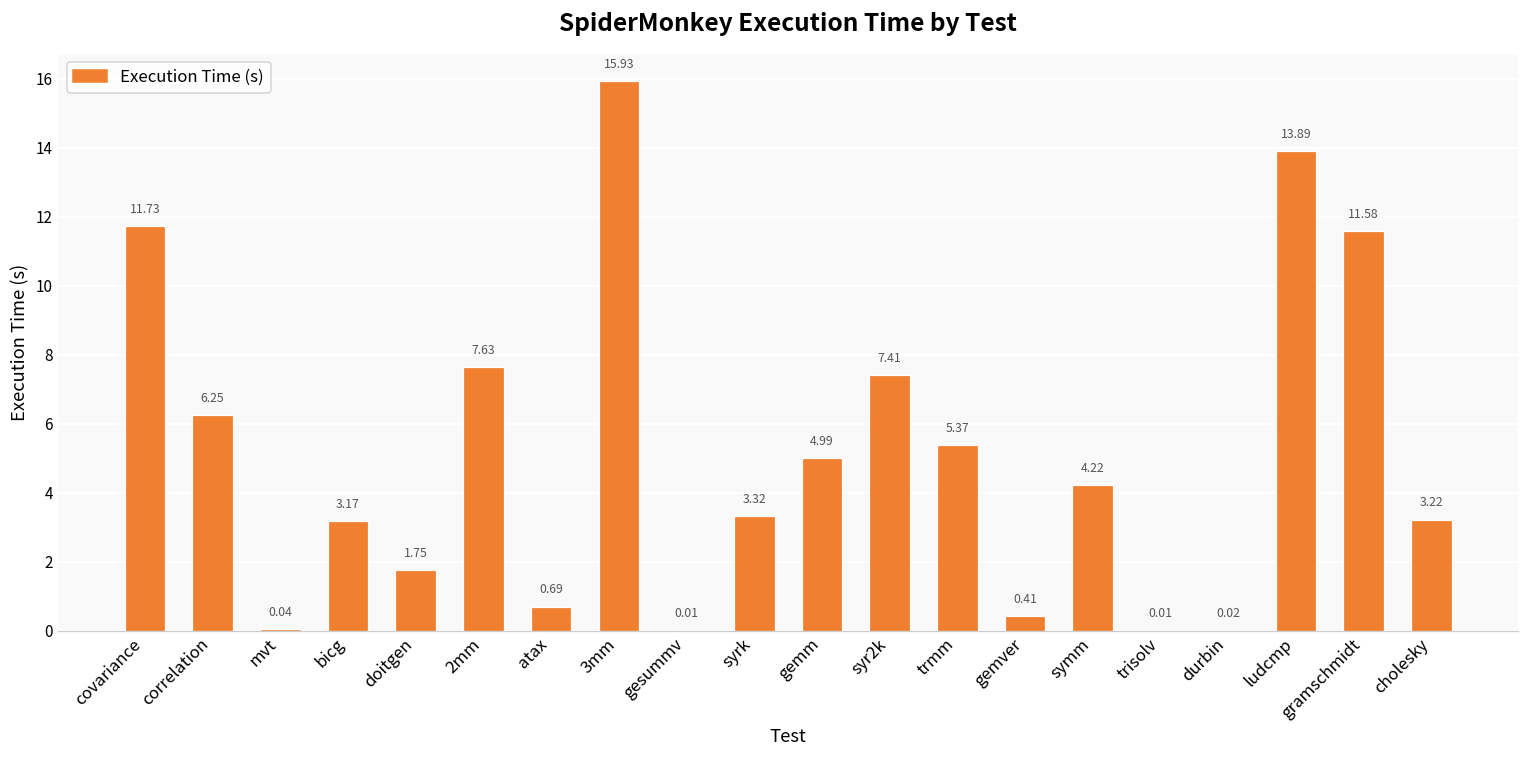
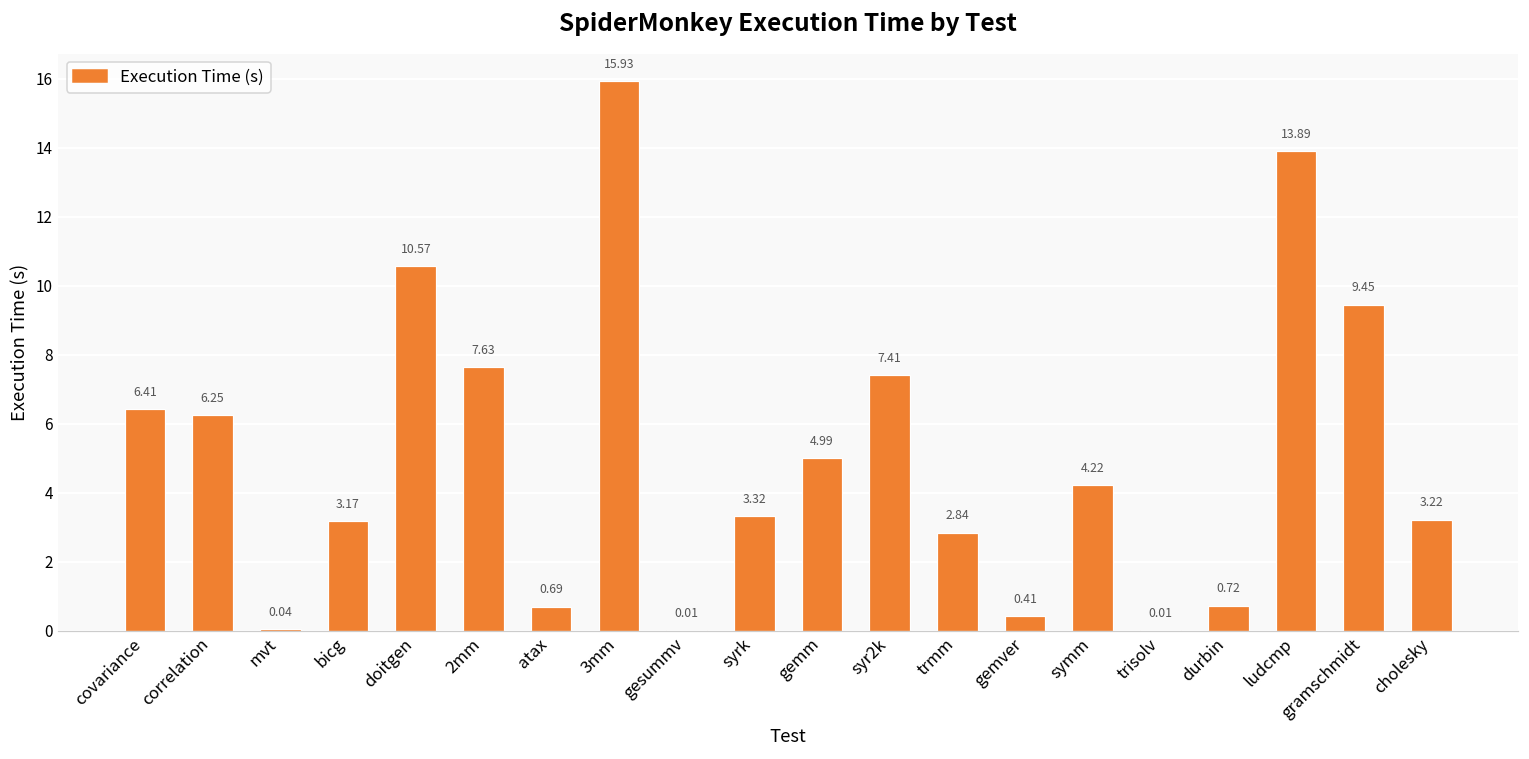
  {
-   "covariance": 11.73,
+   "covariance": 6.41,
    "correlation": 6.25,
    "mvt": 0.04,
    "bicg": 3.17,
-   "doitgen": 1.75,
+   "doitgen": 10.57,
    "2mm": 7.63,
    "atax": 0.69,
    "3mm": 15.93,
    "gesummv": 0.01,
    "syrk": 3.32,
    "gemm": 4.99,
    "syr2k": 7.41,
-   "trmm": 5.37,
+   "trmm": 2.84,
    "gemver": 0.41,
    "symm": 4.22,
    "trisolv": 0.01,
-   "durbin": 0.02,
+   "durbin": 0.72,
    "ludcmp": 13.89,
-   "gramschmidt": 11.58,
+   "gramschmidt": 9.45,
    "cholesky": 3.22
  }
